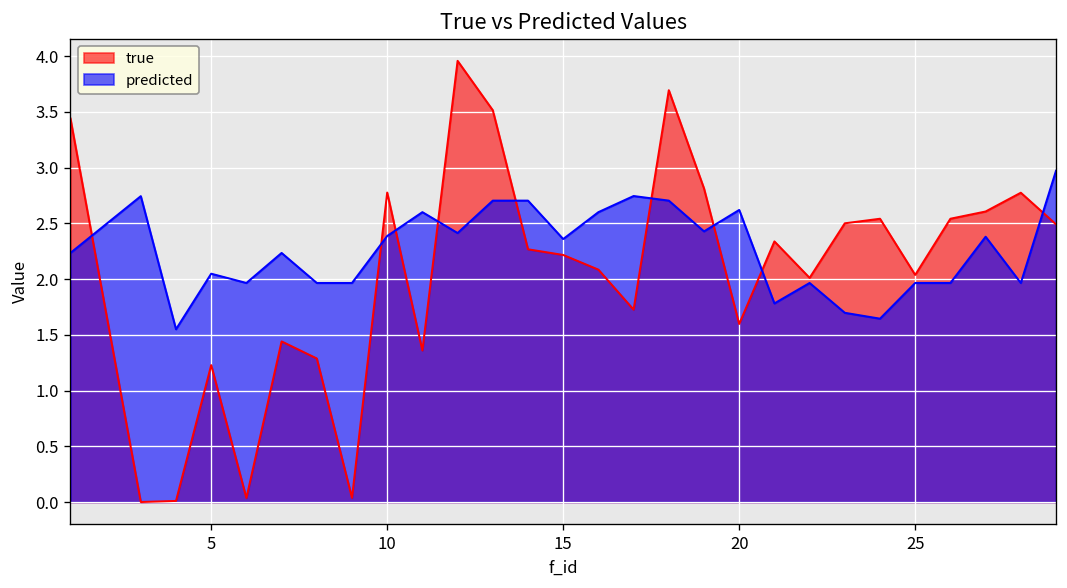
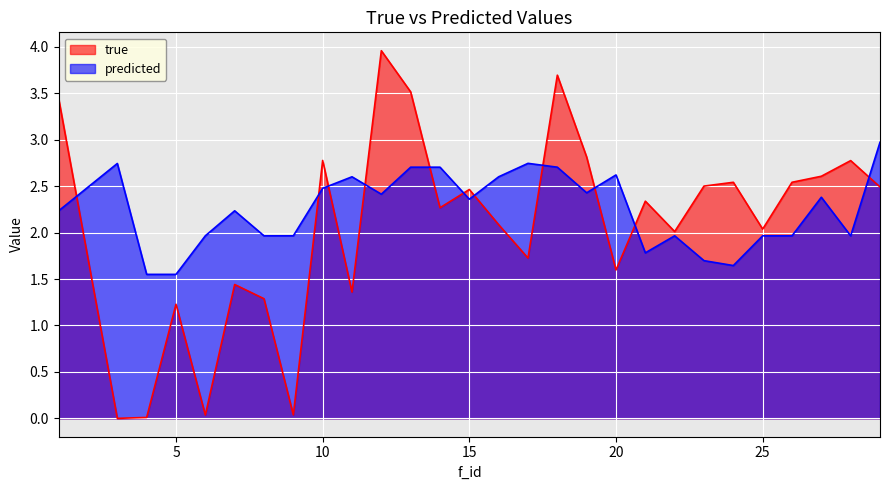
  {
    "true": {
      "5": 1.2,
      "10": 2.8,
-     "15": 2.2,
+     "15": 2.5,
      "20": 1.6,
      "25": 2.0
    },
    "predicted": {
-     "5": 2.0,
-     "10": 2.4,
+     "5": 1.6,
+     "10": 2.5,
      "15": 2.4,
      "20": 2.6,
      "25": 2.0
    }
  }
